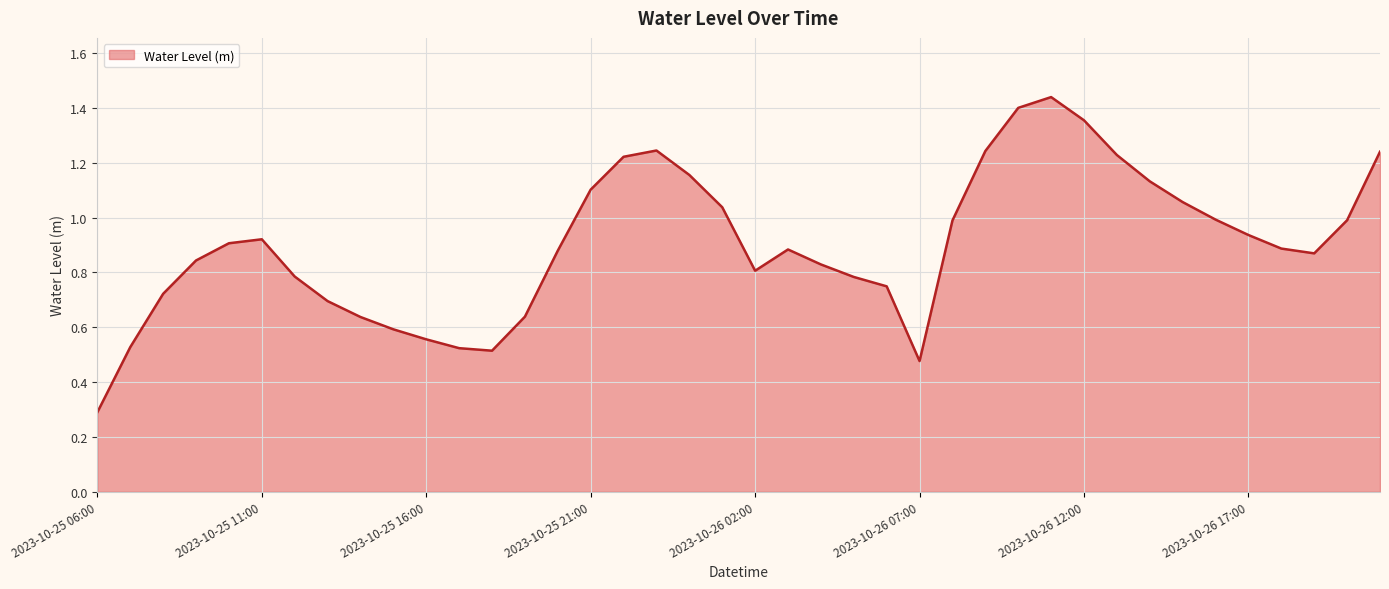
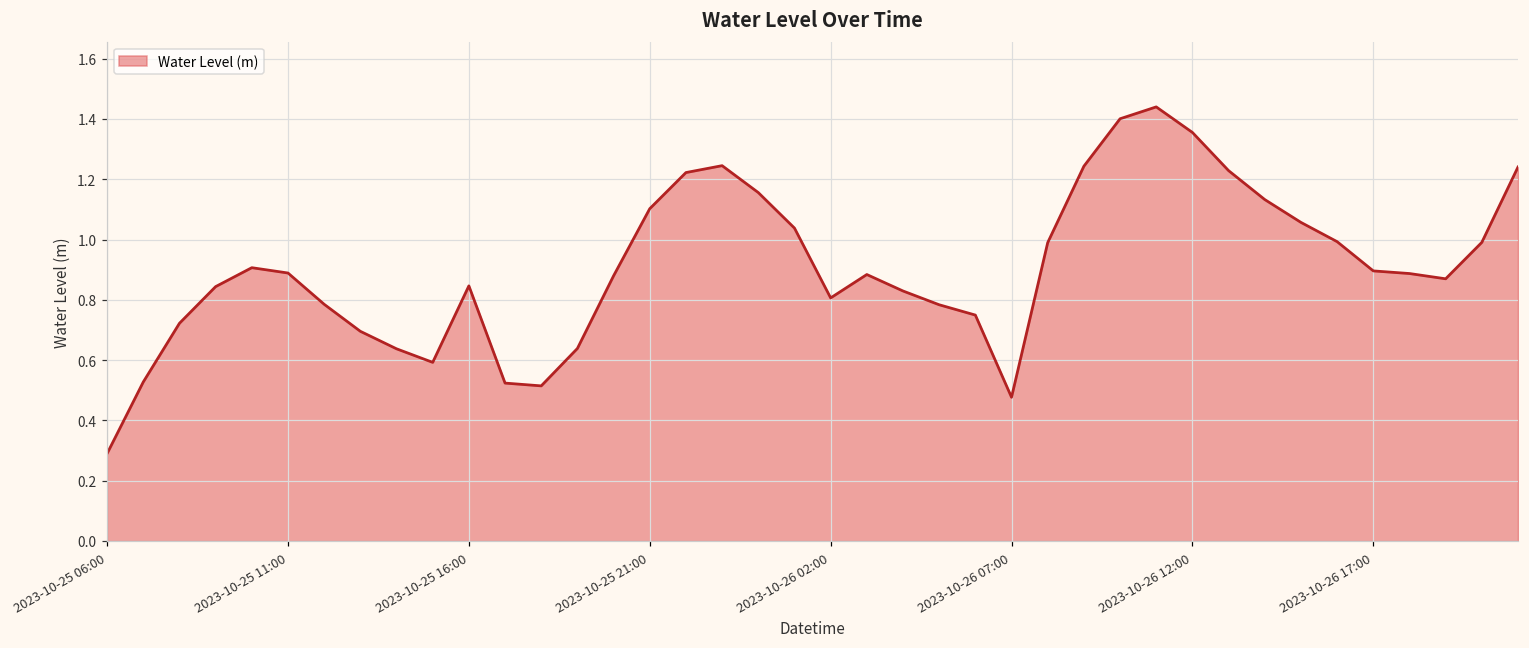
  {
    "2023-10-25 06:00": 0.29,
-   "2023-10-25 11:00": 0.92,
-   "2023-10-25 16:00": 0.56,
+   "2023-10-25 11:00": 0.89,
+   "2023-10-25 16:00": 0.85,
    "2023-10-25 21:00": 1.10,
    "2023-10-26 02:00": 0.81,
    "2023-10-26 07:00": 0.48,
    "2023-10-26 12:00": 1.36,
-   "2023-10-26 17:00": 0.94
+   "2023-10-26 17:00": 0.90
  }
